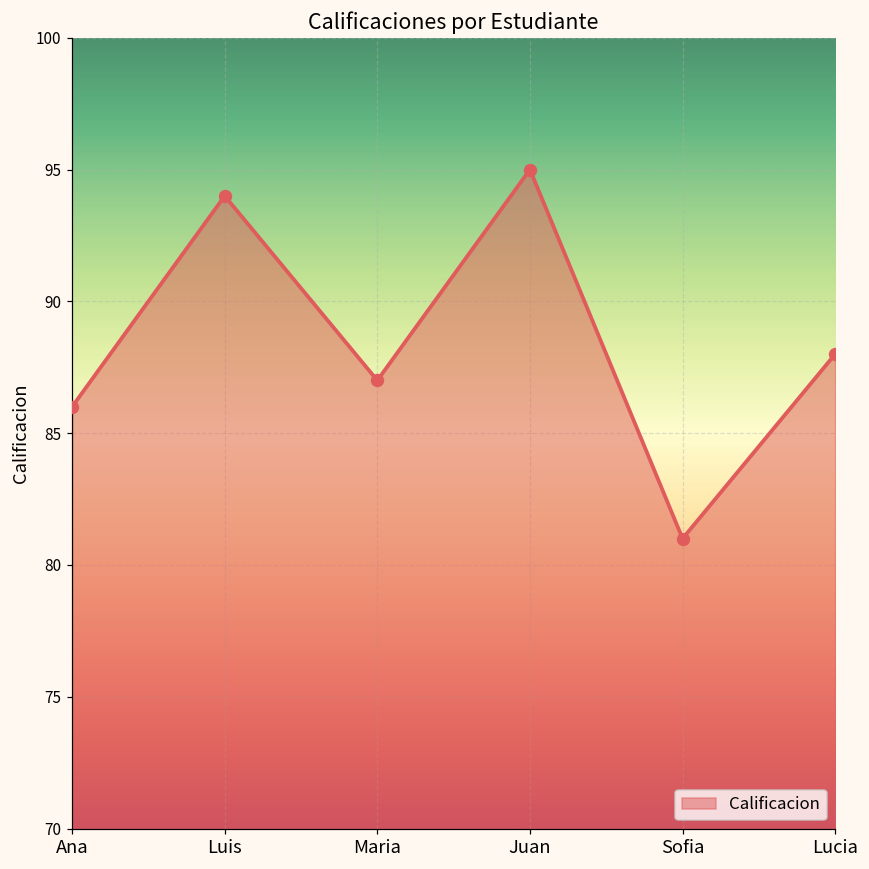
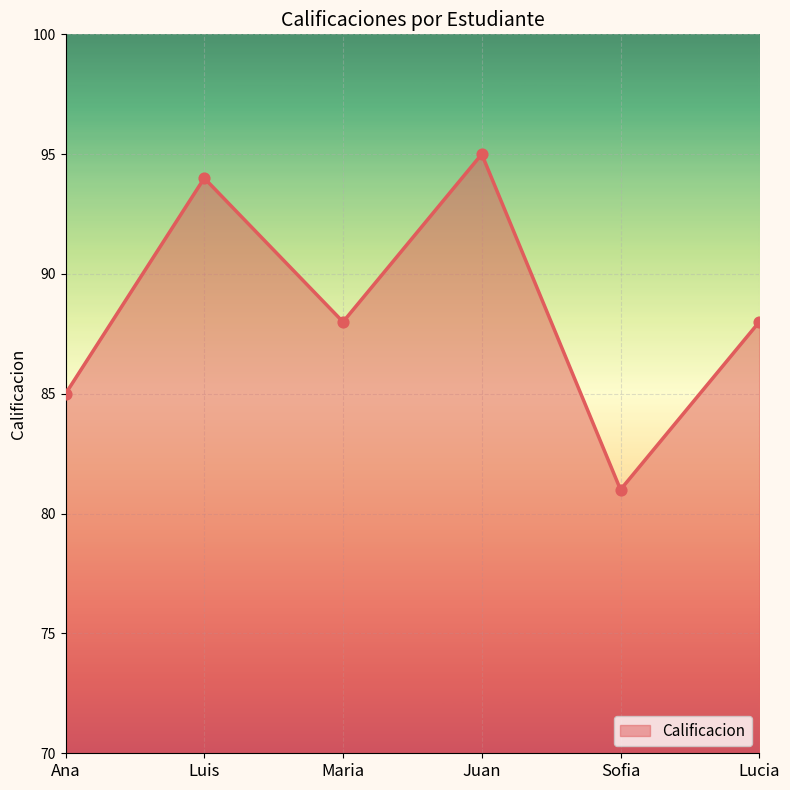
  {
-   "Ana": 86,
+   "Ana": 85,
    "Luis": 94,
-   "Maria": 87,
+   "Maria": 88,
    "Juan": 95,
    "Sofia": 81,
    "Lucia": 88
  }
